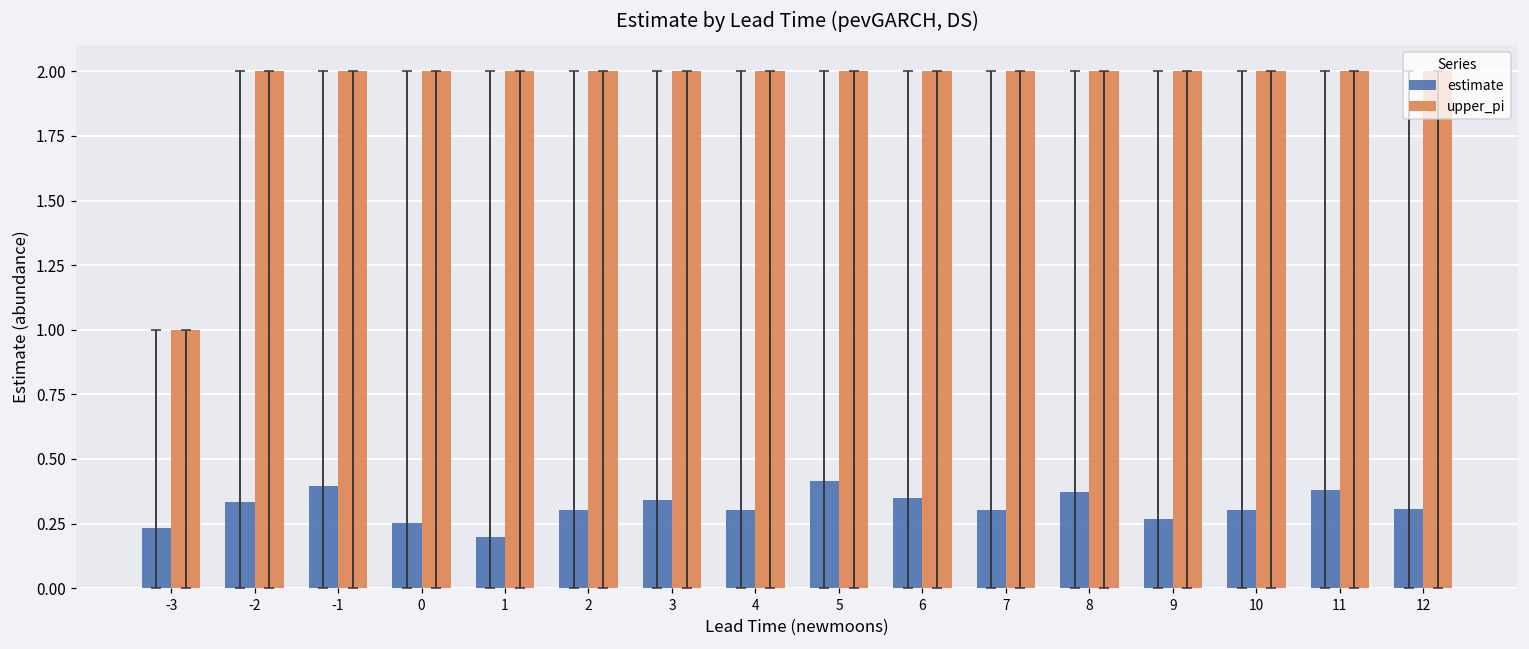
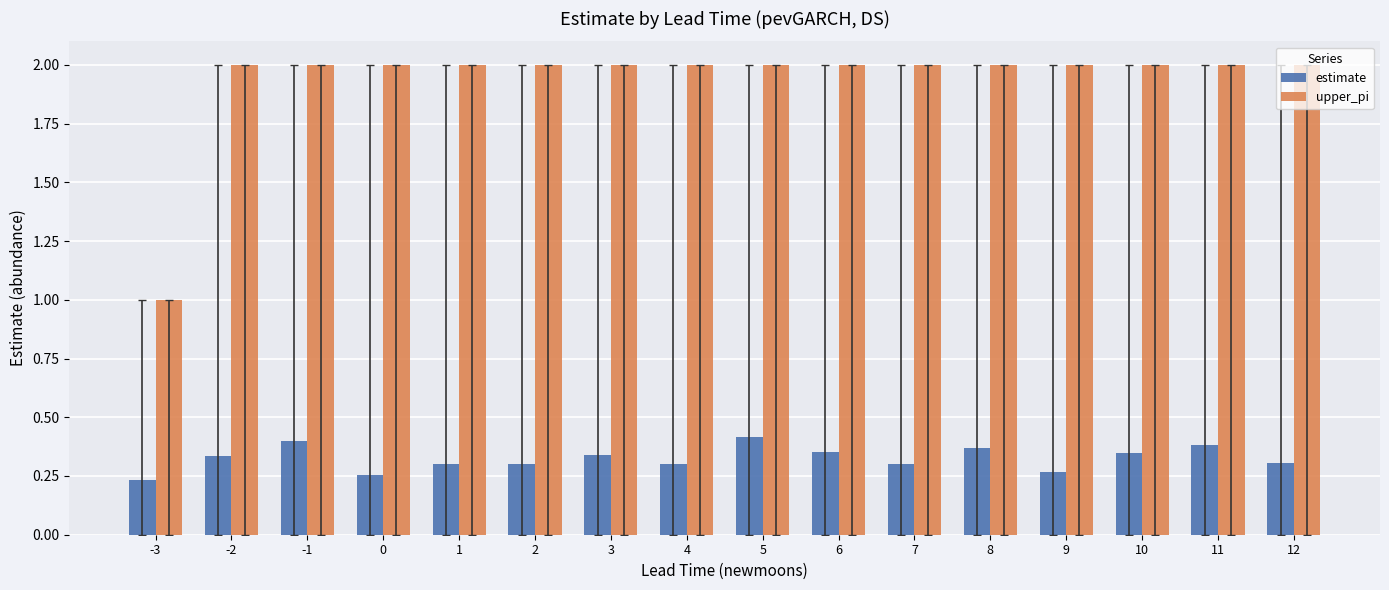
  {
    "estimate": {
      "-3": 0.23,
      "-2": 0.33,
      "-1": 0.40,
      "0": 0.25,
-     "1": 0.20,
+     "1": 0.30,
      "2": 0.30,
      "3": 0.34,
      "4": 0.30,
      "5": 0.41,
      "6": 0.35,
      "7": 0.30,
      "8": 0.37,
      "9": 0.27,
-     "10": 0.30,
+     "10": 0.35,
      "11": 0.38,
      "12": 0.30
    },
    "upper_pi": {
      "-3": 1.00,
      "-2": 2.00,
      "-1": 2.00,
      "0": 2.00,
      "1": 2.00,
      "2": 2.00,
      "3": 2.00,
      "4": 2.00,
      "5": 2.00,
      "6": 2.00,
      "7": 2.00,
      "8": 2.00,
      "9": 2.00,
      "10": 2.00,
      "11": 2.00
    }
  }
